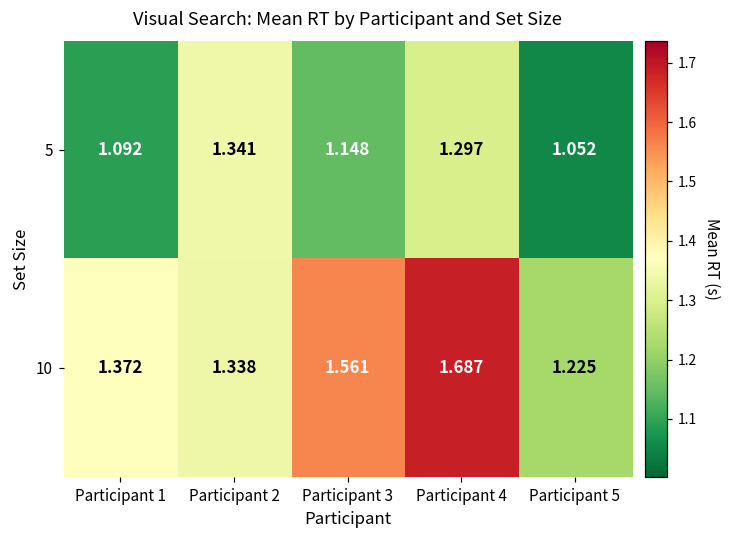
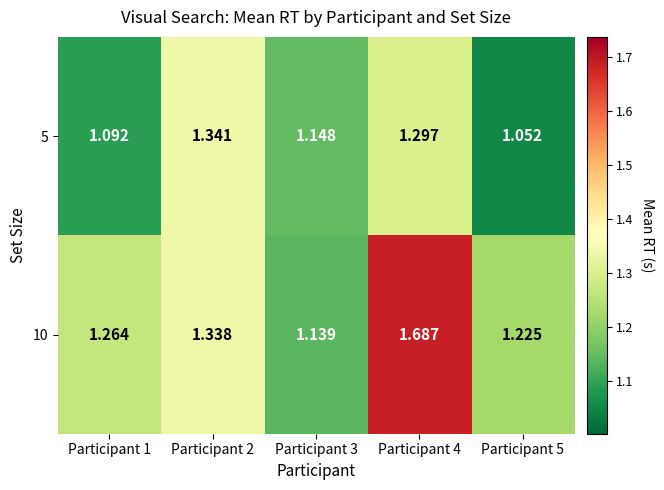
  {
    "5": {
      "Participant 1": 1.092,
      "Participant 2": 1.341,
      "Participant 3": 1.148,
      "Participant 4": 1.297,
      "Participant 5": 1.052
    },
    "10": {
-     "Participant 1": 1.372,
+     "Participant 1": 1.264,
      "Participant 2": 1.338,
-     "Participant 3": 1.561,
+     "Participant 3": 1.139,
      "Participant 4": 1.687,
      "Participant 5": 1.225
    }
  }
